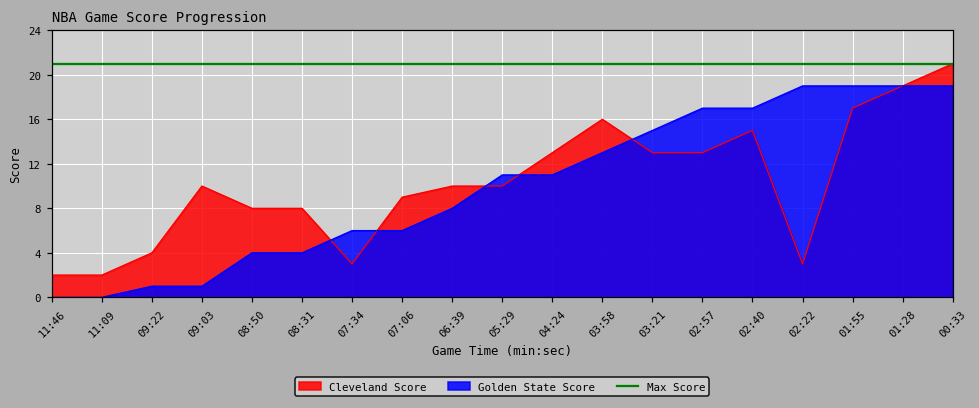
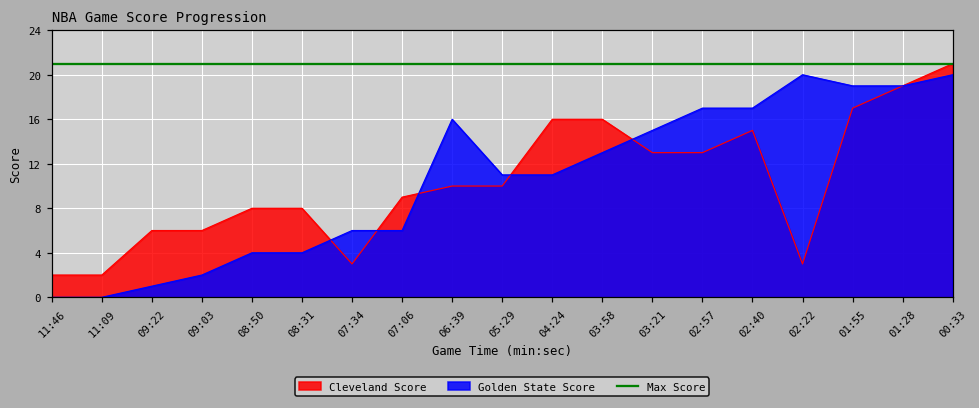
  {
    "Cleveland Score": {
      "11:46": 2,
      "11:09": 2,
-     "09:22": 4,
-     "09:03": 10,
+     "09:22": 6,
+     "09:03": 6,
      "08:50": 8,
      "08:31": 8,
      "07:34": 3,
      "07:06": 9,
      "06:39": 10,
      "05:29": 10,
-     "04:24": 13,
+     "04:24": 16,
      "03:58": 16,
      "03:21": 13,
      "02:57": 13,
      "02:40": 15,
      "02:22": 3,
      "01:55": 17,
      "00:33": 21
    },
    "Golden State Score": {
      "11:46": 0,
      "11:09": 0,
      "09:22": 1,
-     "09:03": 1,
+     "09:03": 2,
      "08:50": 4,
      "08:31": 4,
      "07:34": 6,
      "07:06": 6,
-     "06:39": 8,
+     "06:39": 16,
      "05:29": 11,
      "04:24": 11,
      "03:58": 13,
      "03:21": 15,
      "02:57": 17,
      "02:40": 17,
-     "02:22": 19,
+     "02:22": 20,
      "01:55": 19,
-     "00:33": 19
+     "00:33": 20
    }
  }
